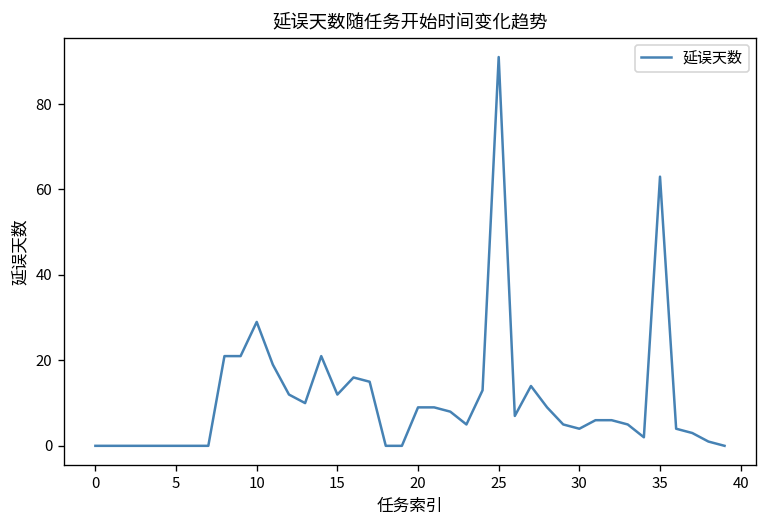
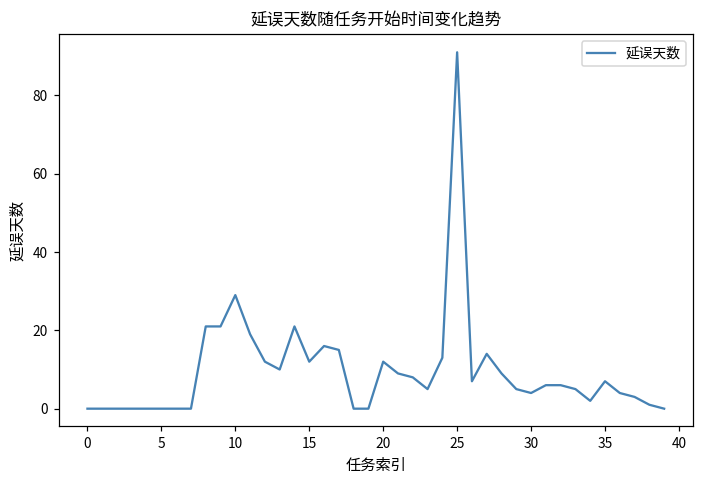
  {
    "0": 0,
    "5": 0,
    "10": 29,
    "15": 12,
-   "20": 9,
+   "20": 12,
    "25": 91,
    "30": 4,
-   "35": 63
+   "35": 7
  }
